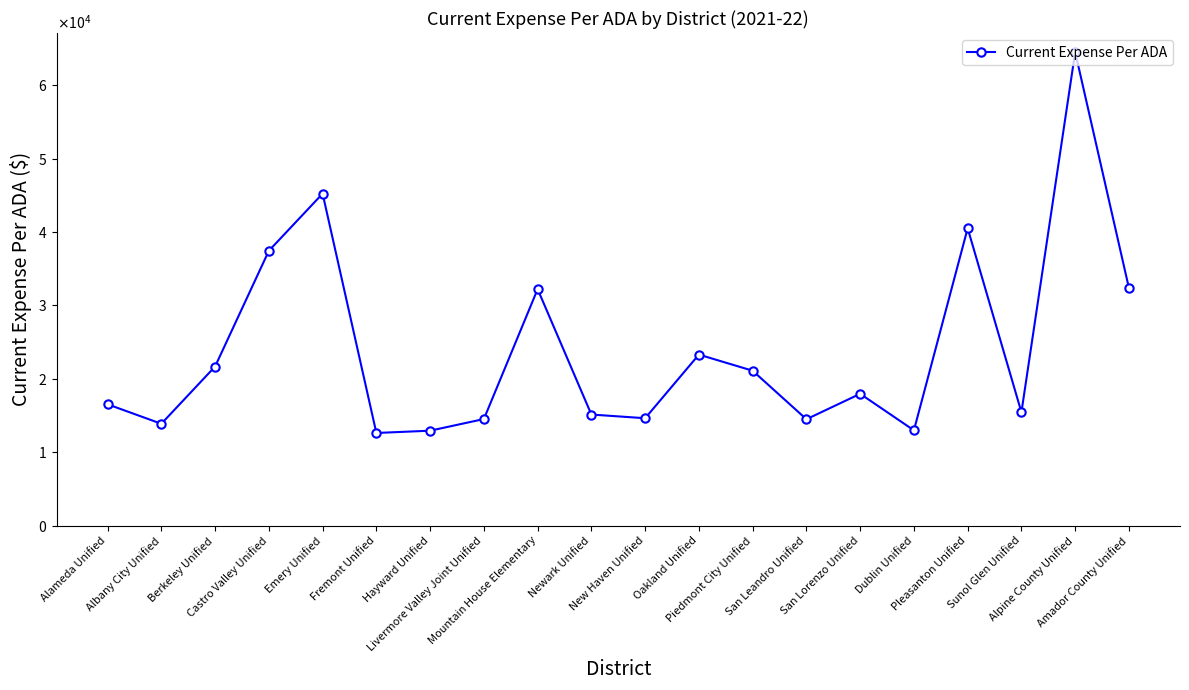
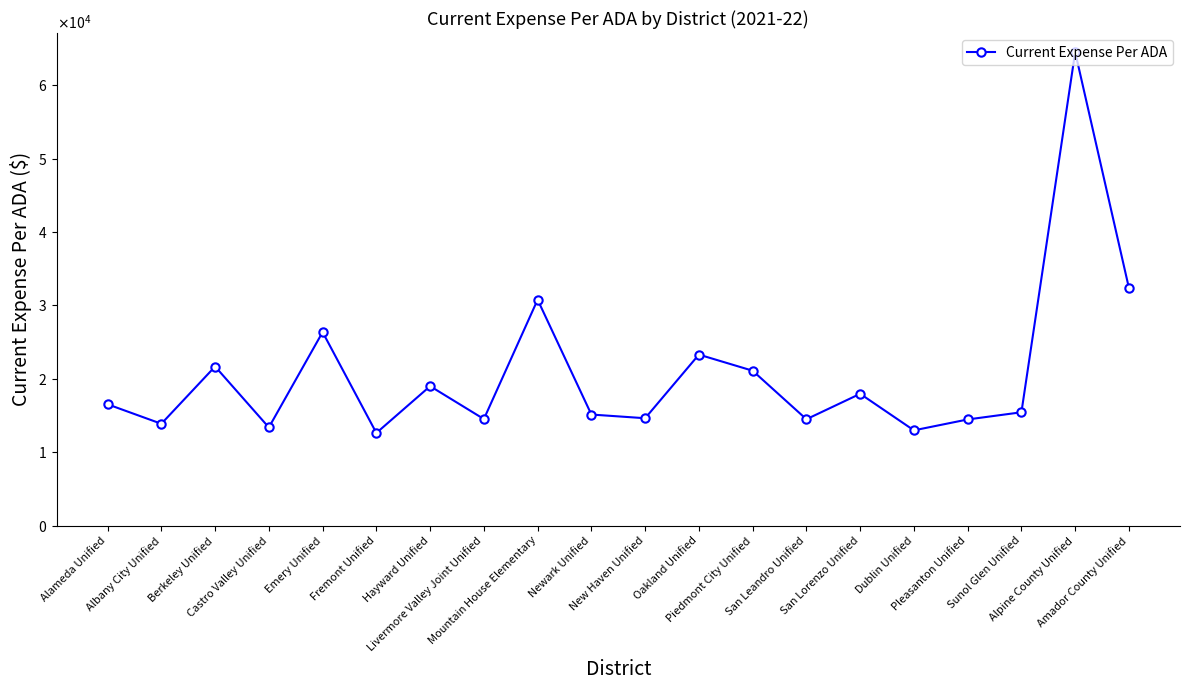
  {
    "Alameda Unified": 17000,
    "Albany City Unified": 14000,
    "Berkeley Unified": 22000,
-   "Castro Valley Unified": 37000,
-   "Emery Unified": 45000,
+   "Castro Valley Unified": 13000,
+   "Emery Unified": 26000,
    "Fremont Unified": 13000,
-   "Hayward Unified": 13000,
+   "Hayward Unified": 19000,
    "Livermore Valley Joint Unified": 15000,
-   "Mountain House Elementary": 32000,
+   "Mountain House Elementary": 31000,
    "Newark Unified": 15000,
    "New Haven Unified": 15000,
    "Oakland Unified": 23000,
    "Piedmont City Unified": 21000,
    "San Leandro Unified": 14000,
    "San Lorenzo Unified": 18000,
    "Dublin Unified": 13000,
-   "Pleasanton Unified": 41000,
+   "Pleasanton Unified": 14000,
    "Sunol Glen Unified": 15000,
    "Amador County Unified": 32000
  }
